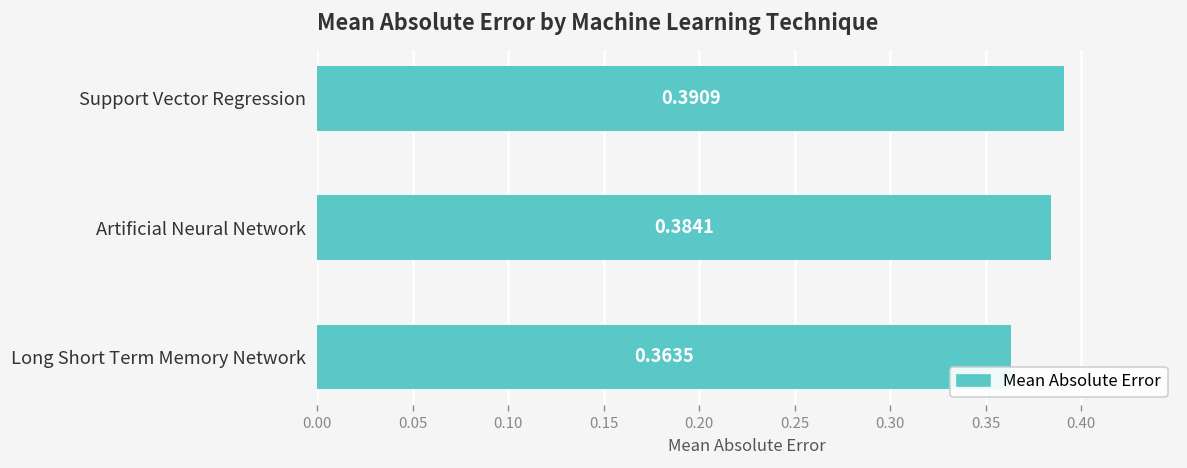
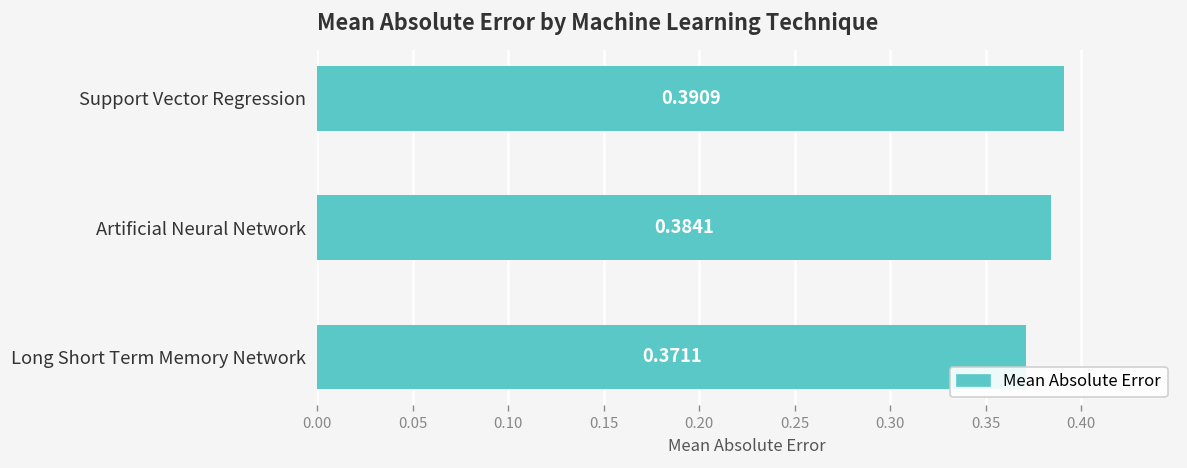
  {
    "Support Vector Regression": 0.3909,
    "Artificial Neural Network": 0.3841,
-   "Long Short Term Memory Network": 0.3635
+   "Long Short Term Memory Network": 0.3711
  }
